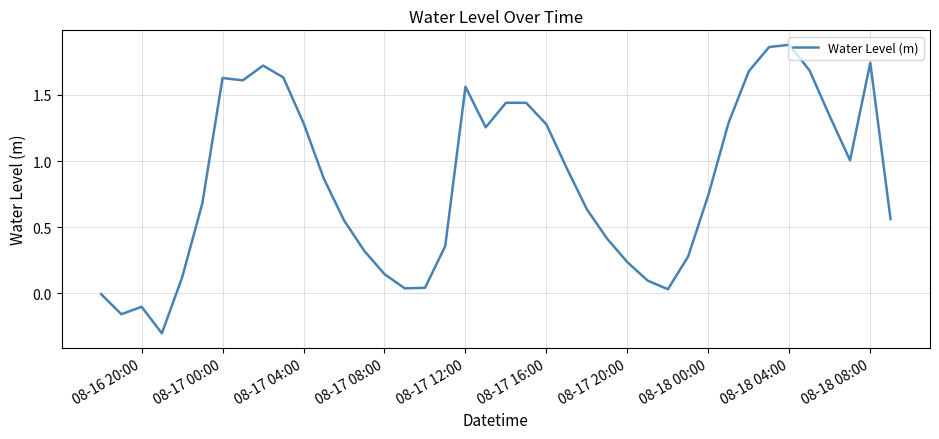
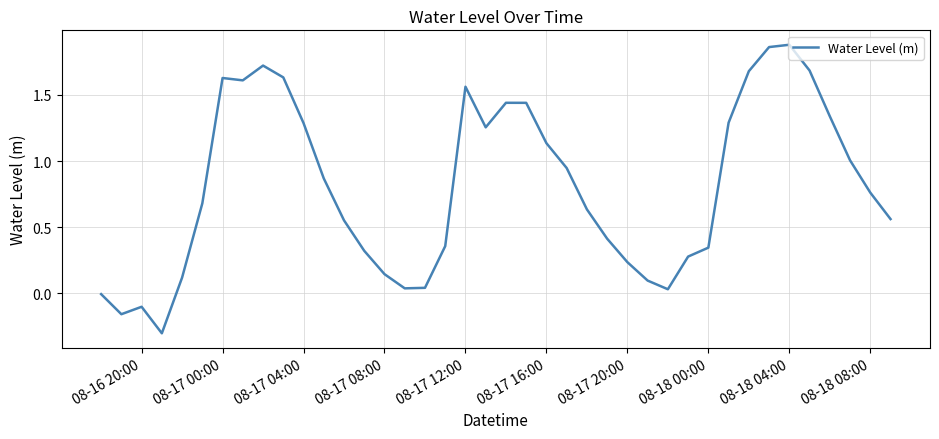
  {
    "08-16 20:00": -0.10,
    "08-17 00:00": 1.63,
    "08-17 04:00": 1.29,
    "08-17 08:00": 0.15,
    "08-17 12:00": 1.56,
-   "08-17 16:00": 1.28,
+   "08-17 16:00": 1.14,
    "08-17 20:00": 0.24,
-   "08-18 00:00": 0.74,
-   "08-18 08:00": 1.74
+   "08-18 00:00": 0.35,
+   "08-18 08:00": 0.76
  }
